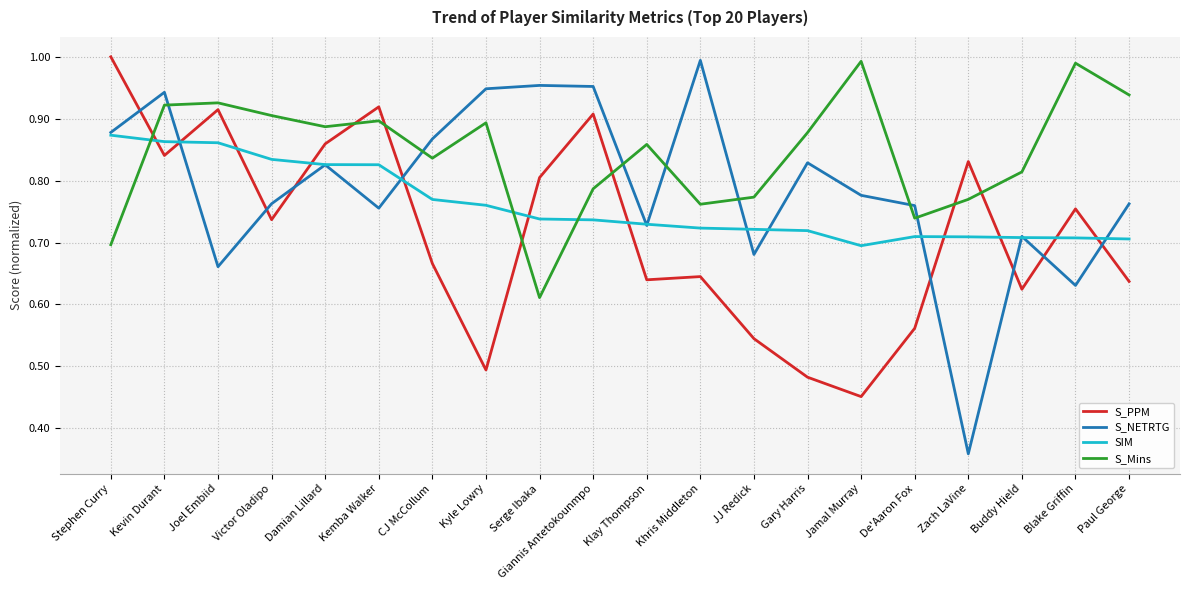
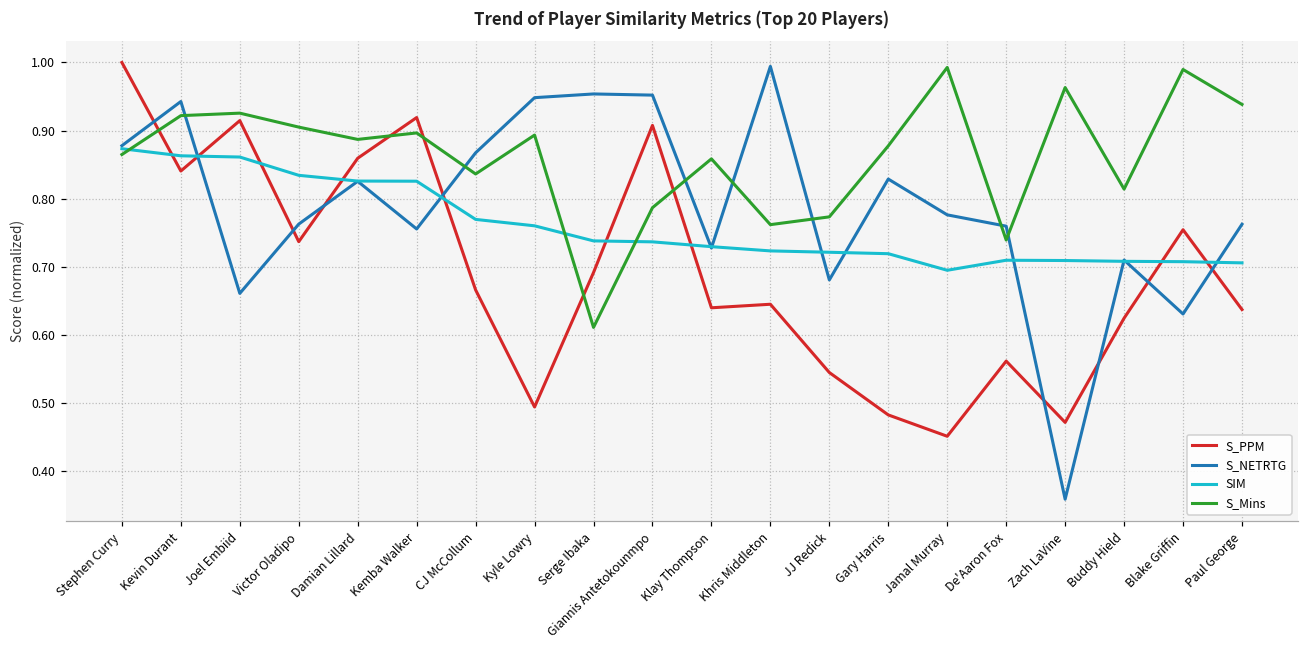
  {
    "S_PPM": {
      "Stephen Curry": 1.00,
      "Kevin Durant": 0.84,
      "Joel Embiid": 0.91,
      "Victor Oladipo": 0.74,
      "Damian Lillard": 0.86,
      "Kemba Walker": 0.92,
      "CJ McCollum": 0.67,
      "Kyle Lowry": 0.49,
-     "Serge Ibaka": 0.80,
+     "Serge Ibaka": 0.69,
      "Giannis Antetokounmpo": 0.91,
      "Klay Thompson": 0.64,
      "Khris Middleton": 0.64,
      "JJ Redick": 0.54,
      "Gary Harris": 0.48,
      "Jamal Murray": 0.45,
      "De'Aaron Fox": 0.56,
-     "Zach LaVine": 0.83,
+     "Zach LaVine": 0.47,
      "Buddy Hield": 0.62,
      "Blake Griffin": 0.75,
      "Paul George": 0.64
    },
    "S_NETRTG": {
      "Stephen Curry": 0.88,
      "Kevin Durant": 0.94,
      "Joel Embiid": 0.66,
      "Victor Oladipo": 0.76,
      "Kemba Walker": 0.76,
      "CJ McCollum": 0.87,
      "Kyle Lowry": 0.95,
      "Serge Ibaka": 0.95,
      "Giannis Antetokounmpo": 0.95,
      "Khris Middleton": 0.99,
      "JJ Redick": 0.68,
      "Gary Harris": 0.83,
      "Jamal Murray": 0.78,
      "De'Aaron Fox": 0.76,
      "Zach LaVine": 0.36,
      "Blake Griffin": 0.63,
      "Paul George": 0.76
    },
    "SIM": {
      "Stephen Curry": 0.87,
      "Kevin Durant": 0.86,
      "Joel Embiid": 0.86,
      "Victor Oladipo": 0.83,
      "Kemba Walker": 0.83,
      "CJ McCollum": 0.77,
      "Kyle Lowry": 0.76,
      "Serge Ibaka": 0.74,
      "Giannis Antetokounmpo": 0.74,
      "Khris Middleton": 0.72,
      "JJ Redick": 0.72,
      "Gary Harris": 0.72,
      "Jamal Murray": 0.69,
      "De'Aaron Fox": 0.71,
      "Zach LaVine": 0.71,
      "Blake Griffin": 0.71,
      "Paul George": 0.71
    },
    "S_Mins": {
-     "Stephen Curry": 0.70,
+     "Stephen Curry": 0.86,
      "Kevin Durant": 0.92,
      "Joel Embiid": 0.93,
      "Victor Oladipo": 0.91,
      "Damian Lillard": 0.89,
      "Kemba Walker": 0.90,
      "CJ McCollum": 0.84,
      "Kyle Lowry": 0.89,
      "Serge Ibaka": 0.61,
      "Giannis Antetokounmpo": 0.79,
      "Klay Thompson": 0.86,
      "Khris Middleton": 0.76,
      "JJ Redick": 0.77,
      "Gary Harris": 0.88,
      "Jamal Murray": 0.99,
      "De'Aaron Fox": 0.74,
-     "Zach LaVine": 0.77,
+     "Zach LaVine": 0.96,
      "Buddy Hield": 0.81,
      "Blake Griffin": 0.99,
      "Paul George": 0.94
    }
  }
